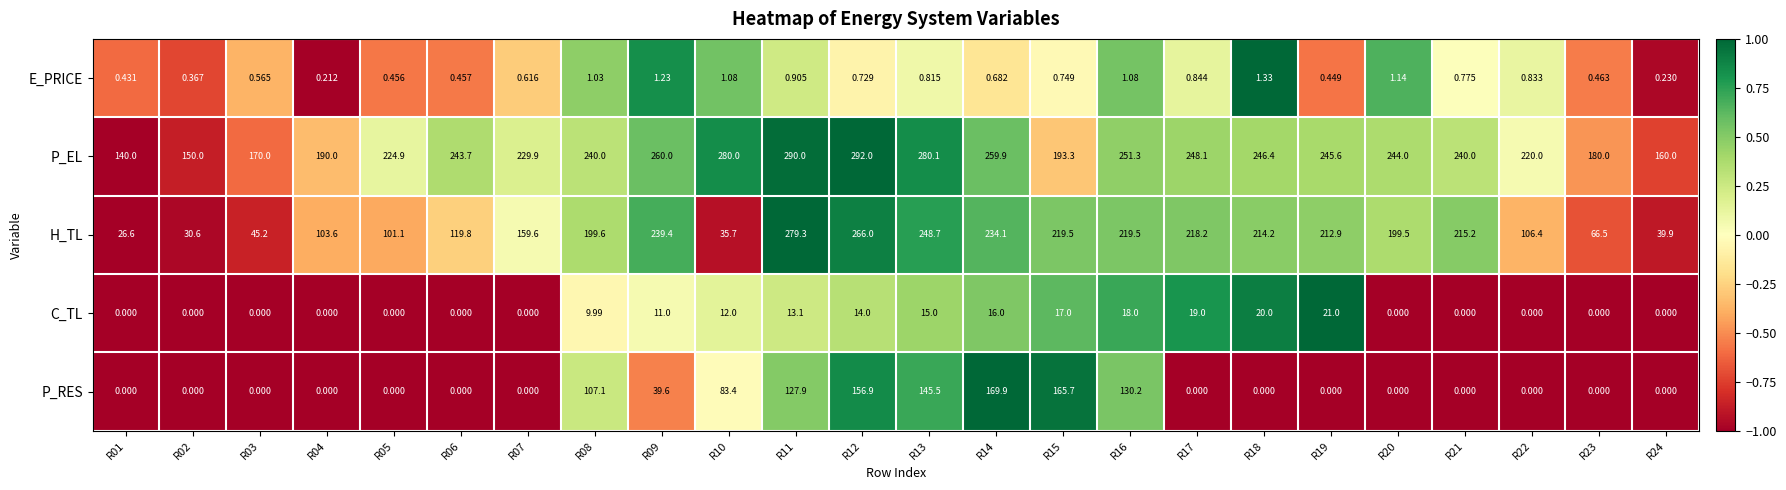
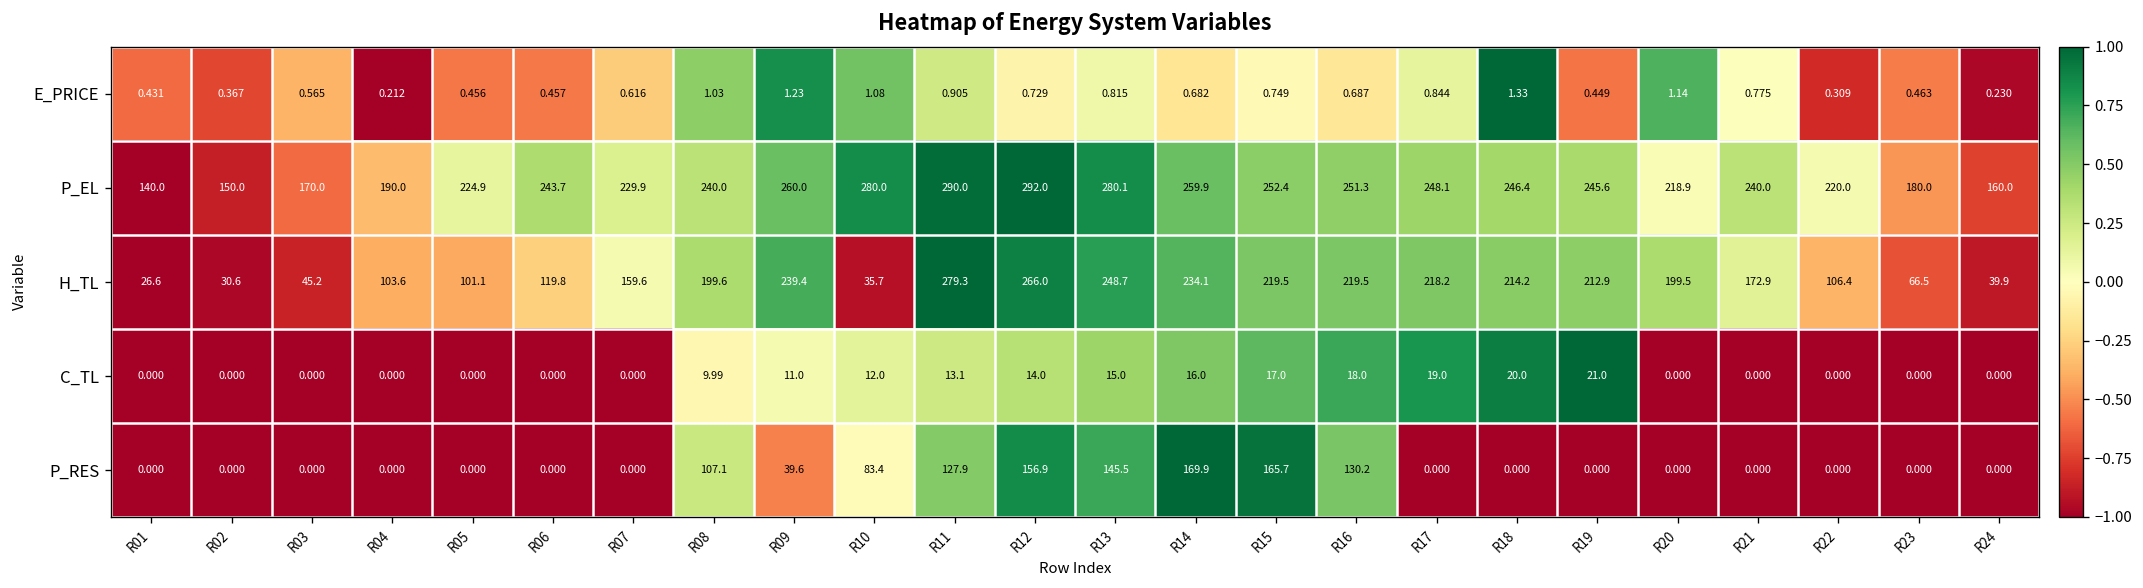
  {
    "E_PRICE": {
      "R01": 0.431,
      "R02": 0.367,
      "R03": 0.565,
      "R04": 0.212,
      "R05": 0.456,
      "R06": 0.457,
      "R07": 0.616,
      "R08": 1.03,
      "R09": 1.23,
      "R10": 1.08,
      "R11": 0.905,
      "R12": 0.729,
      "R13": 0.815,
      "R14": 0.682,
      "R15": 0.749,
-     "R16": 1.08,
+     "R16": 0.687,
      "R17": 0.844,
      "R18": 1.33,
      "R19": 0.449,
      "R20": 1.14,
      "R21": 0.775,
-     "R22": 0.833,
+     "R22": 0.309,
      "R23": 0.463,
      "R24": 0.230
    },
    "P_EL": {
      "R01": 140.0,
      "R02": 150.0,
      "R03": 170.0,
      "R04": 190.0,
      "R05": 224.9,
      "R06": 243.7,
      "R07": 229.9,
      "R08": 240.0,
      "R09": 260.0,
      "R10": 280.0,
      "R11": 290.0,
      "R12": 292.0,
      "R13": 280.1,
      "R14": 259.9,
-     "R15": 193.3,
+     "R15": 252.4,
      "R16": 251.3,
      "R17": 248.1,
      "R18": 246.4,
      "R19": 245.6,
-     "R20": 244.0,
+     "R20": 218.9,
      "R21": 240.0,
      "R22": 220.0,
      "R23": 180.0,
      "R24": 160.0
    },
    "H_TL": {
      "R01": 26.6,
      "R02": 30.6,
      "R03": 45.2,
      "R04": 103.6,
      "R05": 101.1,
      "R06": 119.8,
      "R07": 159.6,
      "R08": 199.6,
      "R09": 239.4,
      "R10": 35.7,
      "R11": 279.3,
      "R12": 266.0,
      "R13": 248.7,
      "R14": 234.1,
      "R15": 219.5,
      "R16": 219.5,
      "R17": 218.2,
      "R18": 214.2,
      "R19": 212.9,
      "R20": 199.5,
-     "R21": 215.2,
+     "R21": 172.9,
      "R22": 106.4,
      "R23": 66.5,
      "R24": 39.9
    },
    "C_TL": {
      "R01": 0.000,
      "R02": 0.000,
      "R03": 0.000,
      "R04": 0.000,
      "R05": 0.000,
      "R06": 0.000,
      "R07": 0.000,
      "R08": 9.99,
      "R09": 11.0,
      "R10": 12.0,
      "R11": 13.1,
      "R12": 14.0,
      "R13": 15.0,
      "R14": 16.0,
      "R15": 17.0,
      "R16": 18.0,
      "R17": 19.0,
      "R18": 20.0,
      "R19": 21.0,
      "R20": 0.000,
      "R21": 0.000,
      "R22": 0.000,
      "R23": 0.000,
      "R24": 0.000
    },
    "P_RES": {
      "R01": 0.000,
      "R02": 0.000,
      "R03": 0.000,
      "R04": 0.000,
      "R05": 0.000,
      "R06": 0.000,
      "R07": 0.000,
      "R08": 107.1,
      "R09": 39.6,
      "R10": 83.4,
      "R11": 127.9,
      "R12": 156.9,
      "R13": 145.5,
      "R14": 169.9,
      "R15": 165.7,
      "R16": 130.2,
      "R17": 0.000,
      "R18": 0.000,
      "R19": 0.000,
      "R20": 0.000,
      "R21": 0.000,
      "R22": 0.000,
      "R23": 0.000,
      "R24": 0.000
    }
  }
